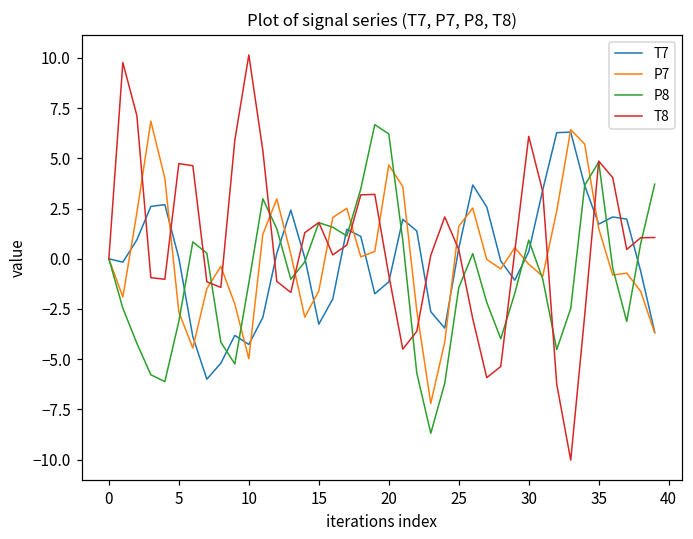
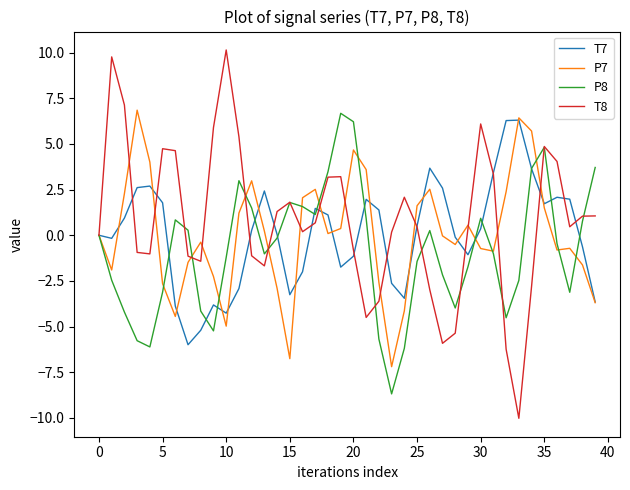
  {
    "T7": {
-     "5": 0.0,
+     "5": 1.8,
      "10": -4.3,
      "15": -3.3,
      "20": -1.1,
      "30": 0.4,
      "35": 1.7
    },
    "P7": {
      "5": -2.7,
      "10": -5.0,
-     "15": -1.6,
+     "15": -6.8,
      "20": 4.7,
      "25": 1.6,
-     "30": -0.3,
+     "30": -0.7,
      "35": 1.5
    },
    "P8": {
      "5": -3.1,
      "10": -1.2,
      "20": 6.2,
      "25": -1.4,
      "30": 0.9
    },
    "T8": {
      "5": 4.7,
      "10": 10.1,
      "20": -0.8,
      "30": 6.1
    }
  }
